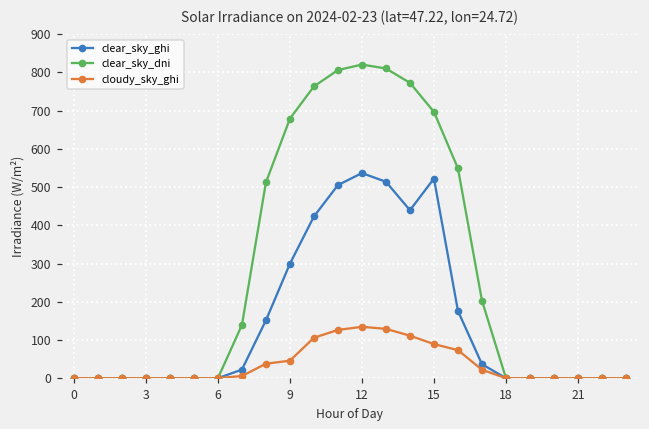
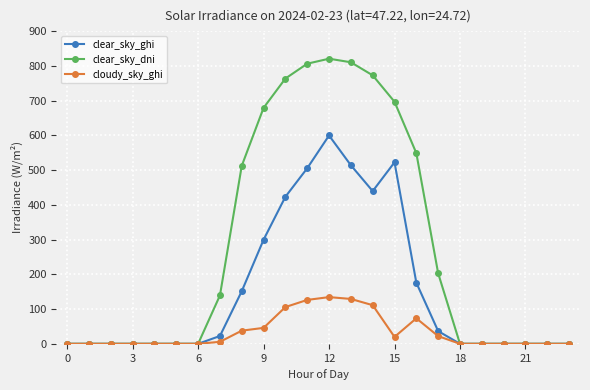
  {
    "clear_sky_ghi": {
      "9": 300,
-     "12": 540,
+     "12": 600,
      "15": 520
    },
    "clear_sky_dni": {
      "9": 680,
      "12": 820,
      "15": 700
    },
    "cloudy_sky_ghi": {
      "9": 50,
      "12": 130,
-     "15": 90
+     "15": 20
    }
  }
